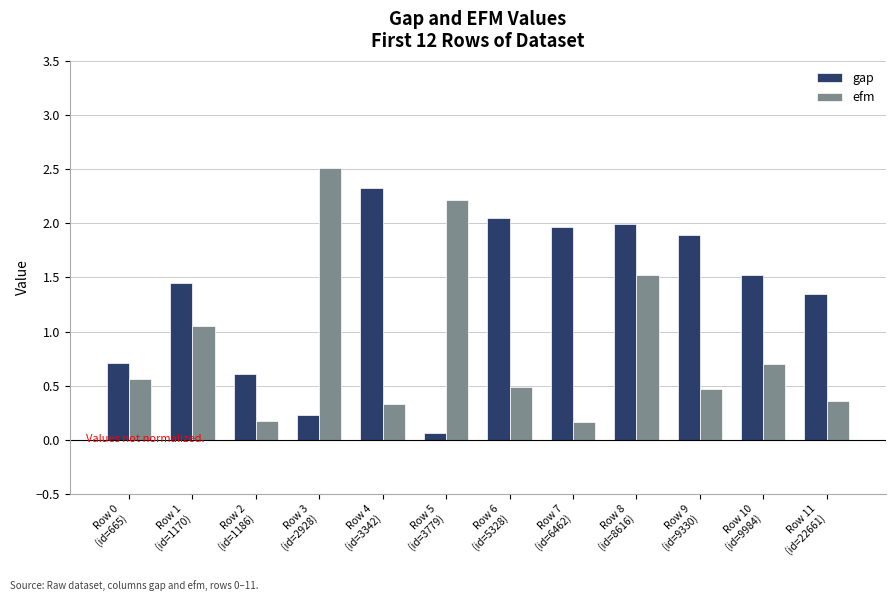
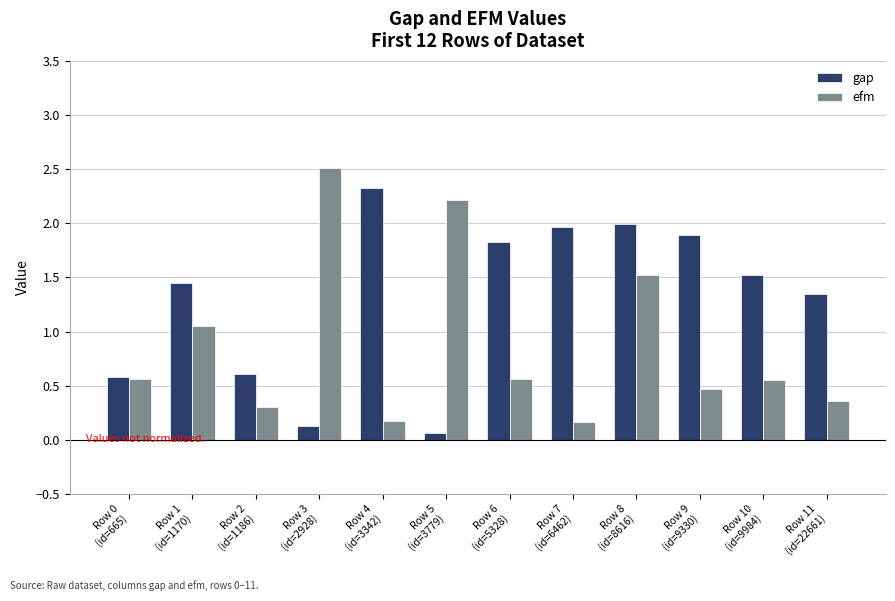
  {
    "gap": {
-     "Row 0 (id=665)": 0.71,
+     "Row 0 (id=665)": 0.58,
      "Row 1 (id=1170)": 1.45,
      "Row 2 (id=1186)": 0.61,
-     "Row 3 (id=2928)": 0.23,
+     "Row 3 (id=2928)": 0.12,
      "Row 4 (id=3342)": 2.32,
      "Row 5 (id=3779)": 0.06,
-     "Row 6 (id=5328)": 2.05,
+     "Row 6 (id=5328)": 1.82,
      "Row 7 (id=6462)": 1.97,
      "Row 8 (id=8616)": 2.00,
      "Row 9 (id=9330)": 1.89,
      "Row 10 (id=9984)": 1.53,
      "Row 11 (id=22661)": 1.34
    },
    "efm": {
      "Row 0 (id=665)": 0.56,
      "Row 1 (id=1170)": 1.05,
-     "Row 2 (id=1186)": 0.18,
+     "Row 2 (id=1186)": 0.31,
      "Row 3 (id=2928)": 2.51,
-     "Row 4 (id=3342)": 0.33,
+     "Row 4 (id=3342)": 0.17,
      "Row 5 (id=3779)": 2.22,
-     "Row 6 (id=5328)": 0.48,
+     "Row 6 (id=5328)": 0.57,
      "Row 7 (id=6462)": 0.17,
      "Row 8 (id=8616)": 1.52,
      "Row 9 (id=9330)": 0.47,
-     "Row 10 (id=9984)": 0.71,
+     "Row 10 (id=9984)": 0.55,
      "Row 11 (id=22661)": 0.36
    }
  }
